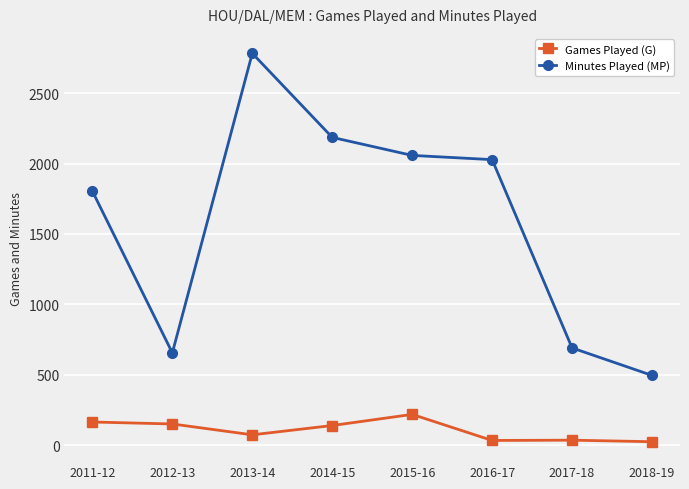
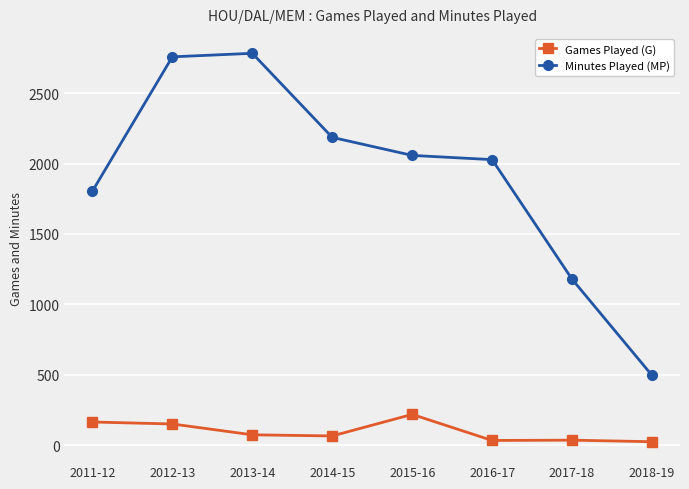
  {
    "Games Played (G)": {
      "2011-12": 170,
      "2012-13": 150,
      "2013-14": 70,
-     "2014-15": 140,
+     "2014-15": 70,
      "2015-16": 220,
      "2016-17": 30,
      "2017-18": 40,
      "2018-19": 30
    },
    "Minutes Played (MP)": {
      "2011-12": 1800,
-     "2012-13": 660,
+     "2012-13": 2760,
      "2013-14": 2780,
      "2014-15": 2190,
      "2015-16": 2060,
      "2016-17": 2030,
-     "2017-18": 690,
+     "2017-18": 1180,
      "2018-19": 500
    }
  }
